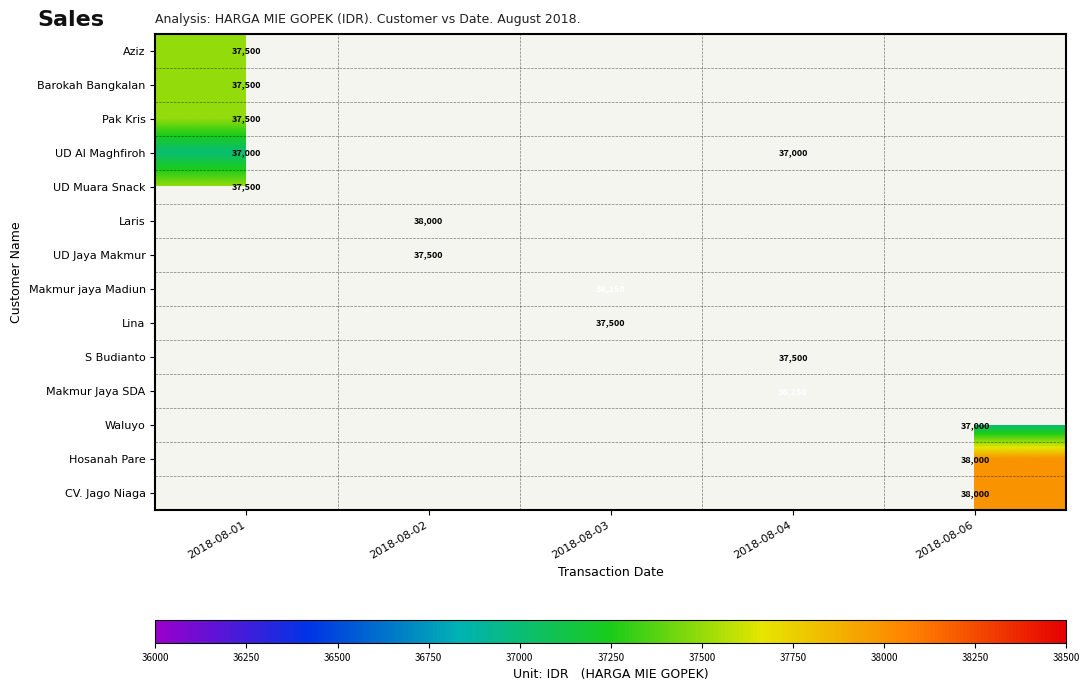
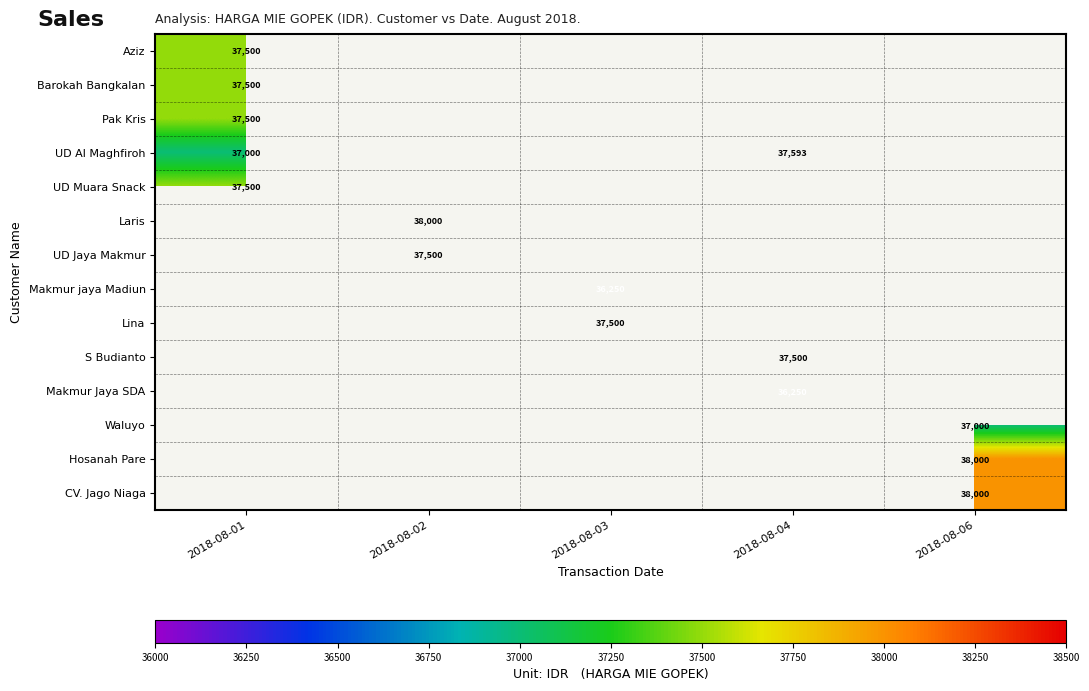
  {
    "Aziz": {
      "2018-08-01": "37,500"
    },
    "Barokah Bangkalan": {
      "2018-08-01": "37,500"
    },
    "Pak Kris": {
      "2018-08-01": "37,500"
    },
    "UD Al Maghfiroh": {
      "2018-08-01": "37,000",
-     "2018-08-04": "37,000"
+     "2018-08-04": "37,593"
    },
    "UD Muara Snack": {
      "2018-08-01": "37,500"
    },
    "Laris": {
      "2018-08-02": "38,000"
    },
    "UD Jaya Makmur": {
      "2018-08-02": "37,500"
    },
    "Lina": {
      "2018-08-03": "37,500"
    },
    "S Budianto": {
      "2018-08-04": "37,500"
    },
    "Waluyo": {
      "2018-08-06": "37,000"
    },
    "Hosanah Pare": {
      "2018-08-06": "38,000"
    },
    "CV. Jago Niaga": {
      "2018-08-06": "38,000"
    }
  }
